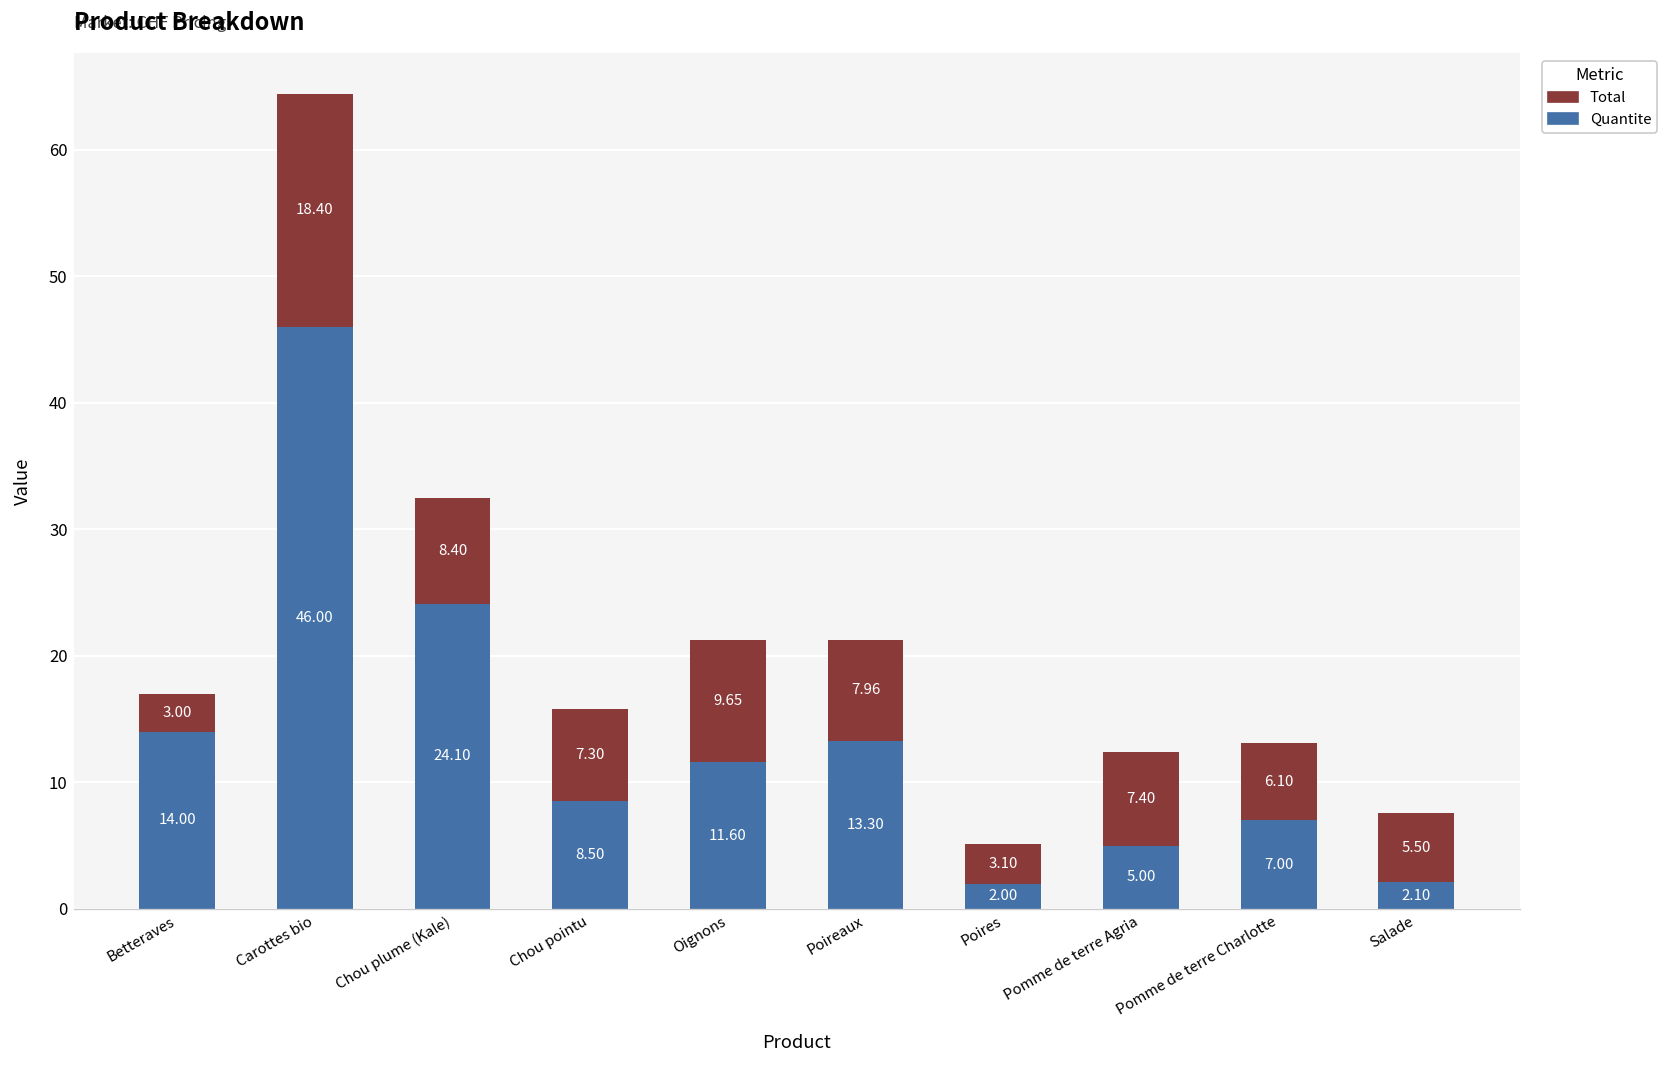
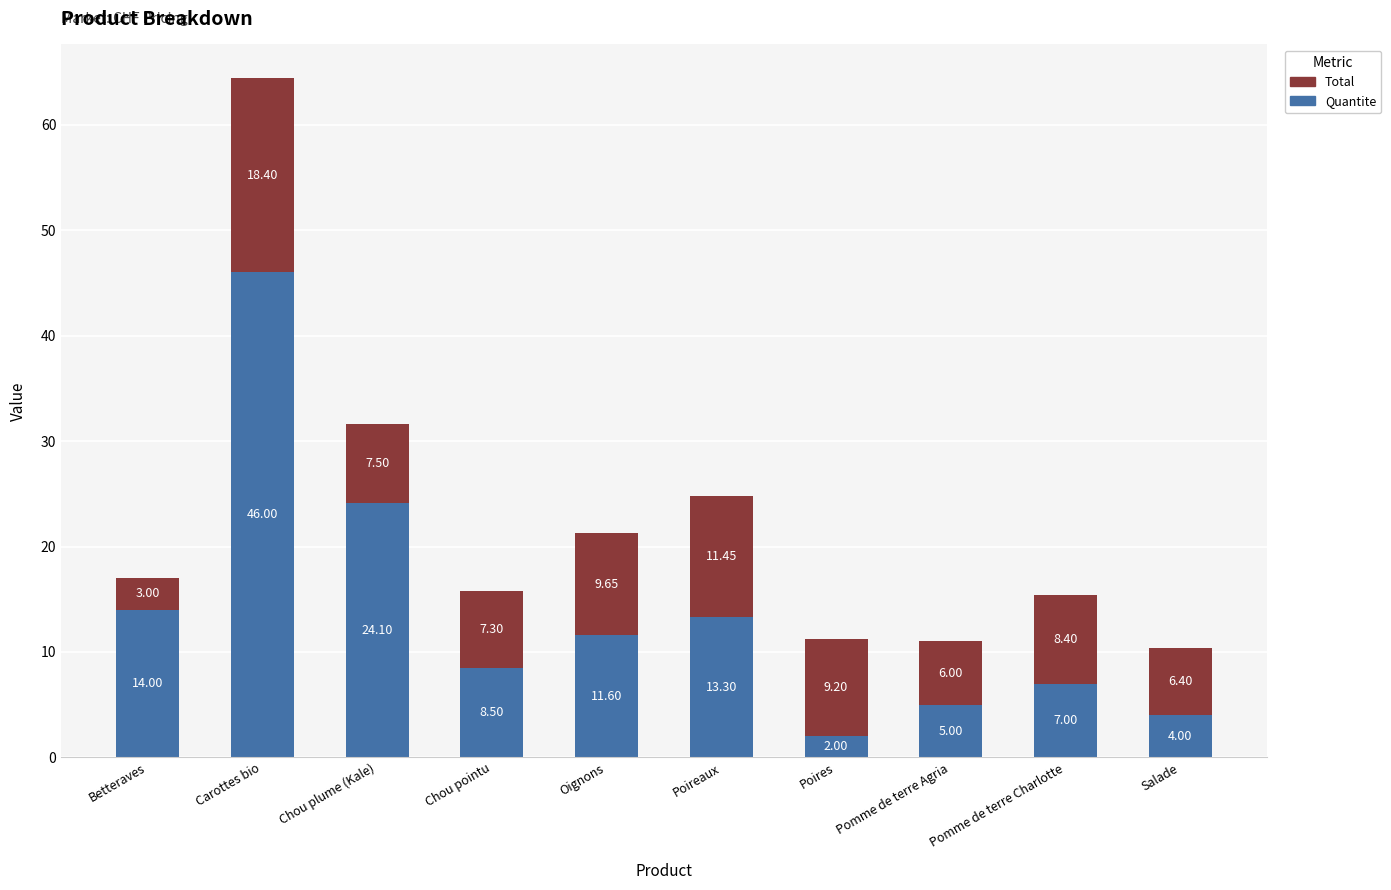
  {
    "Quantite": {
      "Betteraves": 14.00,
      "Carottes bio": 46.00,
      "Chou plume (Kale)": 24.10,
      "Chou pointu": 8.50,
      "Oignons": 11.60,
      "Poireaux": 13.30,
      "Poires": 2.00,
      "Pomme de terre Agria": 5.00,
      "Pomme de terre Charlotte": 7.00,
-     "Salade": 2.10
+     "Salade": 4.00
    },
    "Total": {
      "Betteraves": 3.00,
      "Carottes bio": 18.40,
-     "Chou plume (Kale)": 8.40,
+     "Chou plume (Kale)": 7.50,
      "Chou pointu": 7.30,
      "Oignons": 9.65,
-     "Poireaux": 7.96,
-     "Poires": 3.10,
-     "Pomme de terre Agria": 7.40,
-     "Pomme de terre Charlotte": 6.10,
-     "Salade": 5.50
+     "Poireaux": 11.45,
+     "Poires": 9.20,
+     "Pomme de terre Agria": 6.00,
+     "Pomme de terre Charlotte": 8.40,
+     "Salade": 6.40
    }
  }
